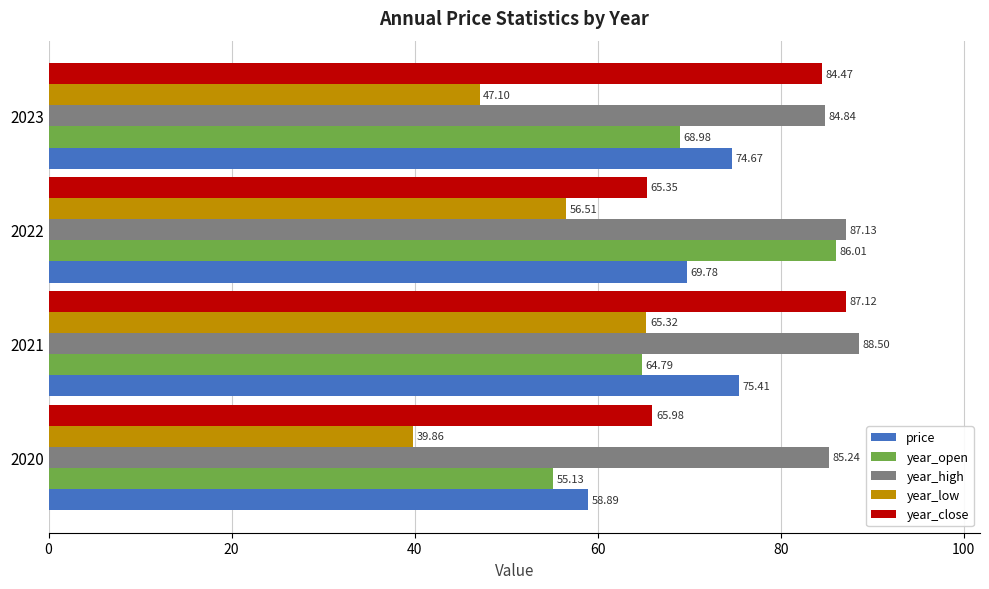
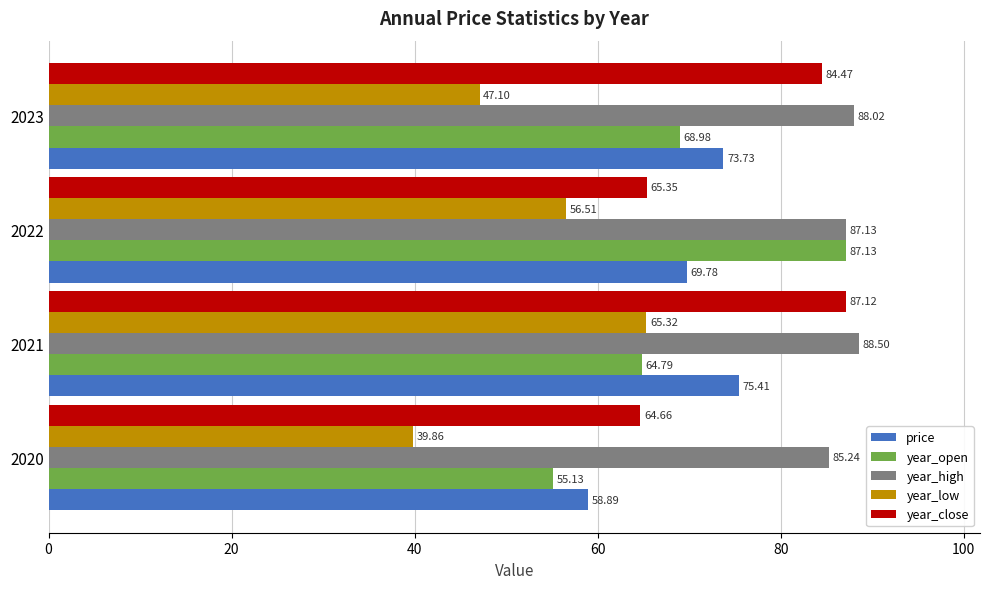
  {
    "price": {
-     "2023": 74.67,
+     "2023": 73.73,
      "2022": 69.78,
      "2021": 75.41,
      "2020": 58.89
    },
    "year_open": {
      "2023": 68.98,
-     "2022": 86.01,
+     "2022": 87.13,
      "2021": 64.79,
      "2020": 55.13
    },
    "year_high": {
-     "2023": 84.84,
+     "2023": 88.02,
      "2022": 87.13,
      "2021": 88.50,
      "2020": 85.24
    },
    "year_low": {
      "2023": 47.10,
      "2022": 56.51,
      "2021": 65.32,
      "2020": 39.86
    },
    "year_close": {
      "2023": 84.47,
      "2022": 65.35,
      "2021": 87.12,
-     "2020": 65.98
+     "2020": 64.66
    }
  }
